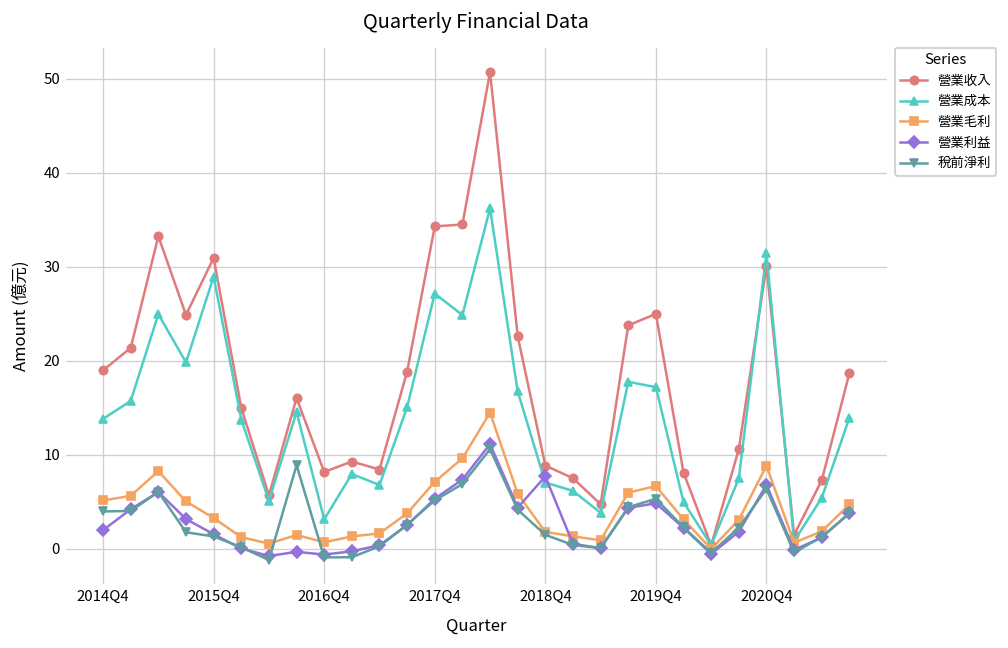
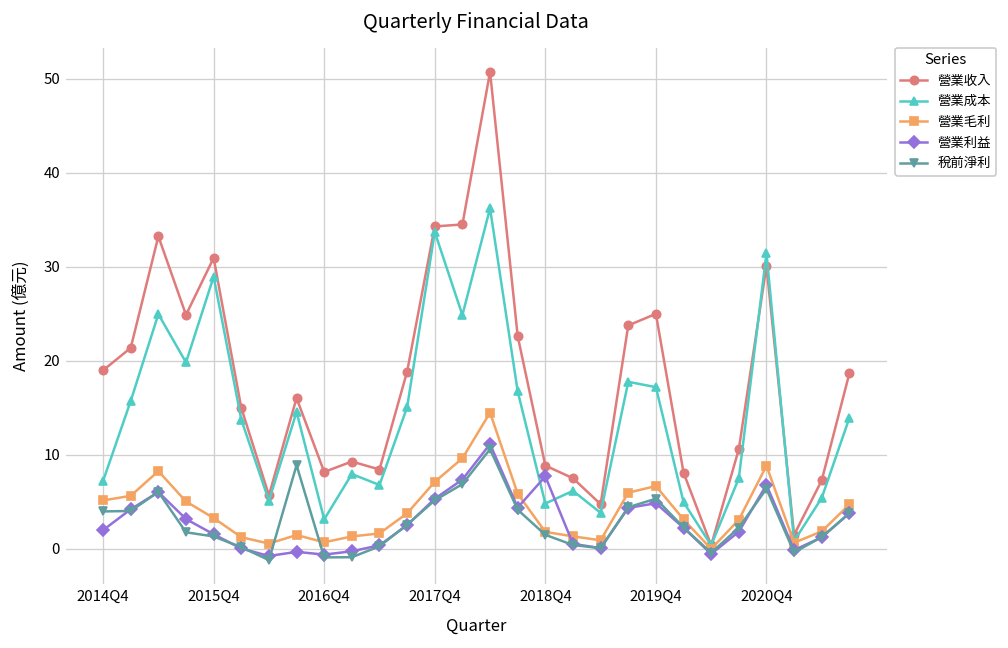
  {
    "營業成本": {
-     "2014Q4": 14,
+     "2014Q4": 7,
      "2015Q4": 29,
      "2016Q4": 3,
-     "2017Q4": 27,
-     "2018Q4": 7,
+     "2017Q4": 34,
+     "2018Q4": 5,
      "2019Q4": 17,
      "2020Q4": 31
    },
    "營業利益": {
      "2014Q4": 2,
      "2018Q4": 8,
      "2019Q4": 5,
      "2020Q4": 7
    },
    "稅前淨利": {
      "2014Q4": 4,
      "2019Q4": 5,
      "2020Q4": 6
    }
  }
